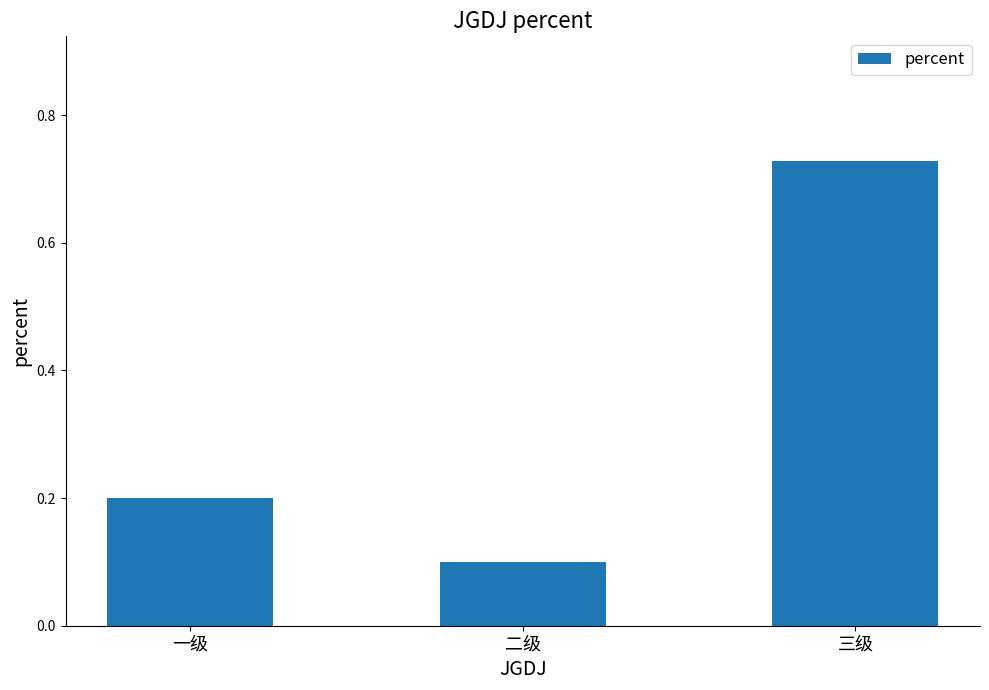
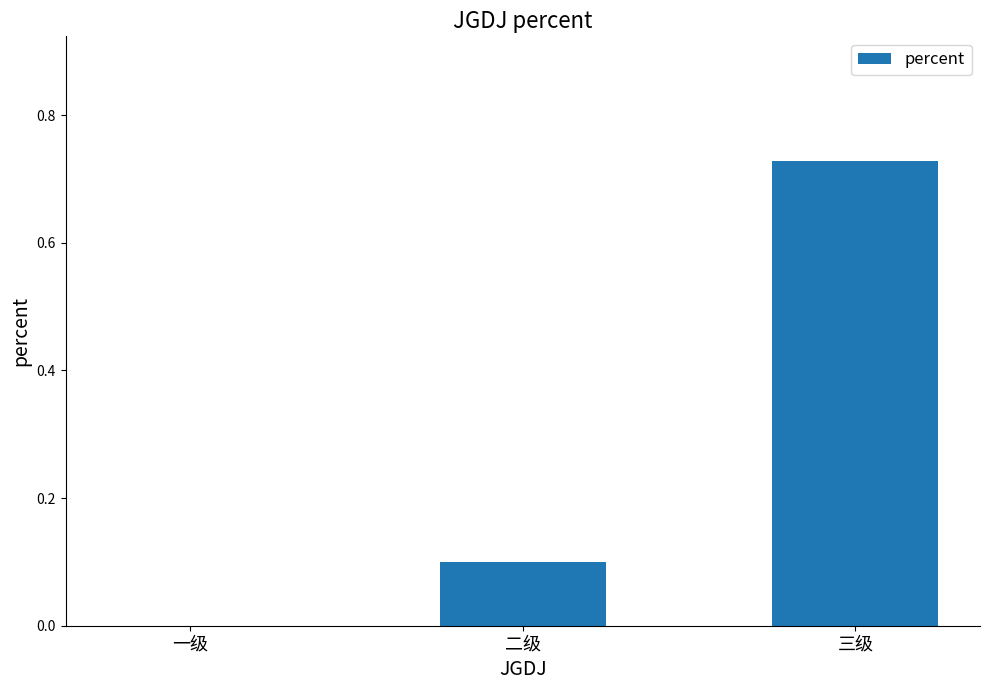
  {
-   "一级": 0.2,
+   "一级": 0.0,
    "二级": 0.1,
    "三级": 0.73
  }
